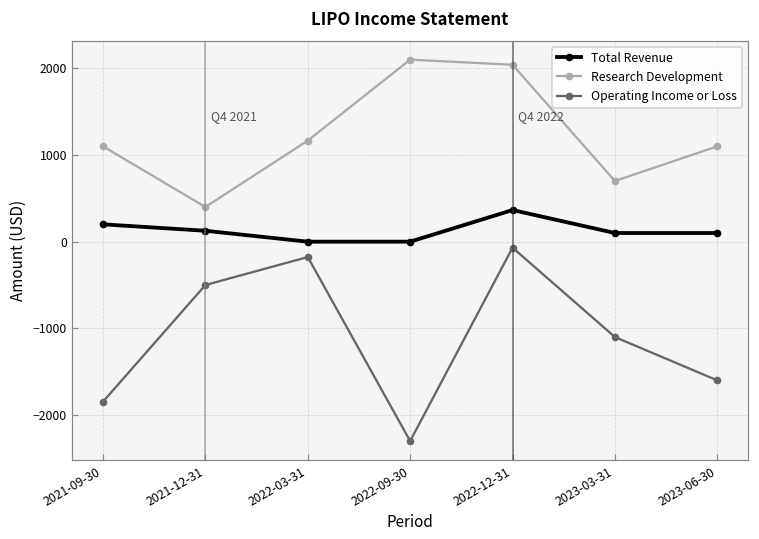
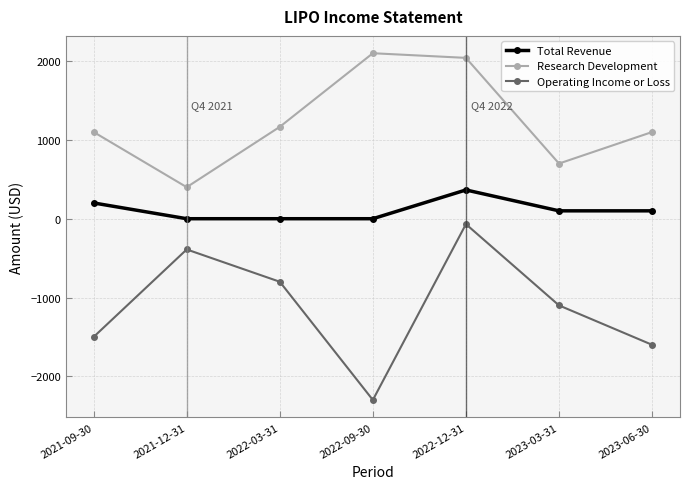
  {
    "Total Revenue": {
      "2021-09-30": 200,
-     "2021-12-31": 100,
+     "2021-12-31": 0,
      "2022-03-31": 0,
      "2022-09-30": 0,
      "2022-12-31": 400,
      "2023-03-31": 100,
      "2023-06-30": 100
    },
    "Research Development": {
      "2021-09-30": 1100,
      "2021-12-31": 400,
      "2022-03-31": 1200,
      "2022-09-30": 2100,
      "2022-12-31": 2000,
      "2023-03-31": 700,
      "2023-06-30": 1100
    },
    "Operating Income or Loss": {
-     "2021-09-30": -1800,
-     "2021-12-31": -500,
-     "2022-03-31": -200,
+     "2021-09-30": -1500,
+     "2021-12-31": -400,
+     "2022-03-31": -800,
      "2022-09-30": -2300,
      "2022-12-31": -100,
      "2023-03-31": -1100,
      "2023-06-30": -1600
    }
  }
